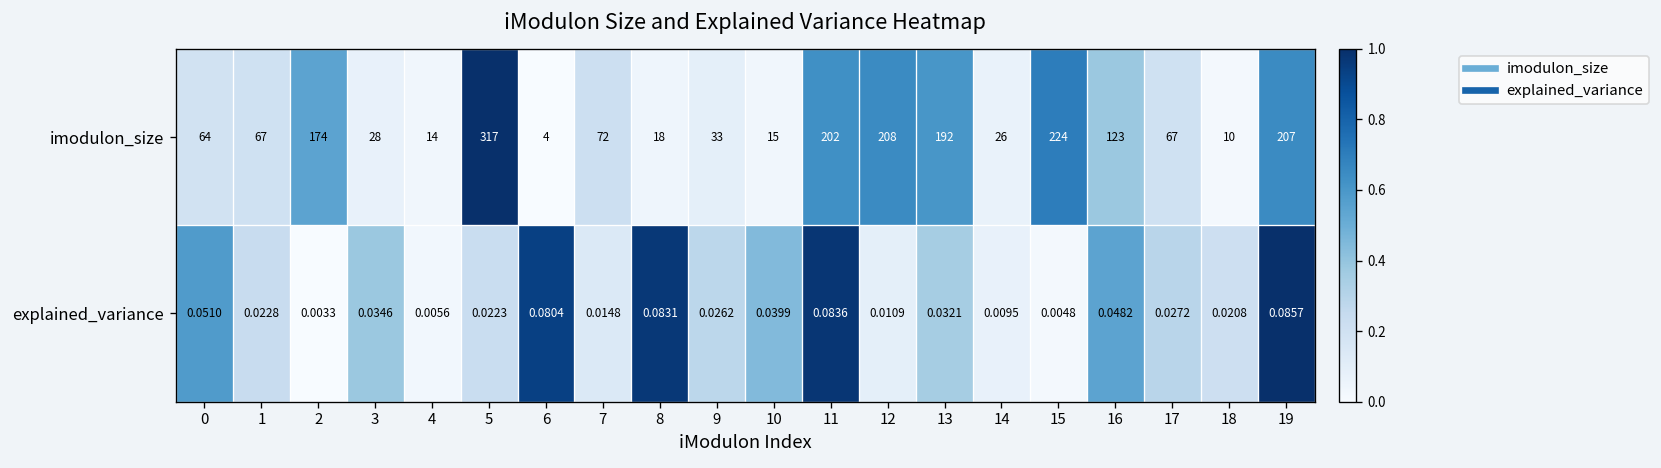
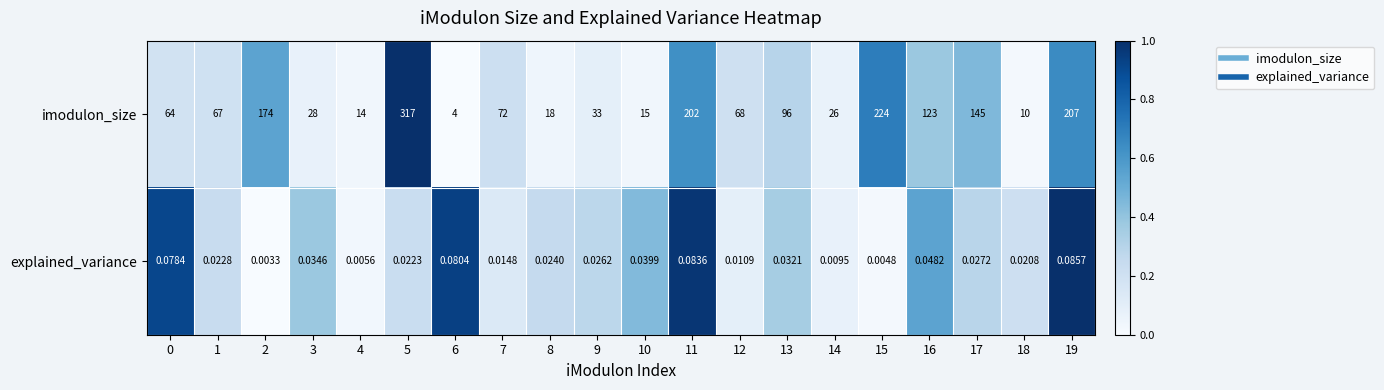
  {
    "imodulon_size": {
      "0": 64,
      "1": 67,
      "2": 174,
      "3": 28,
      "4": 14,
      "5": 317,
      "6": 4,
      "7": 72,
      "8": 18,
      "9": 33,
      "10": 15,
      "11": 202,
-     "12": 208,
-     "13": 192,
+     "12": 68,
+     "13": 96,
      "14": 26,
      "15": 224,
      "16": 123,
-     "17": 67,
+     "17": 145,
      "18": 10,
      "19": 207
    },
    "explained_variance": {
-     "0": 0.0510,
+     "0": 0.0784,
      "1": 0.0228,
      "2": 0.0033,
      "3": 0.0346,
      "4": 0.0056,
      "5": 0.0223,
      "6": 0.0804,
      "7": 0.0148,
-     "8": 0.0831,
+     "8": 0.0240,
      "9": 0.0262,
      "10": 0.0399,
      "11": 0.0836,
      "12": 0.0109,
      "13": 0.0321,
      "14": 0.0095,
      "15": 0.0048,
      "16": 0.0482,
      "17": 0.0272,
      "18": 0.0208,
      "19": 0.0857
    }
  }
